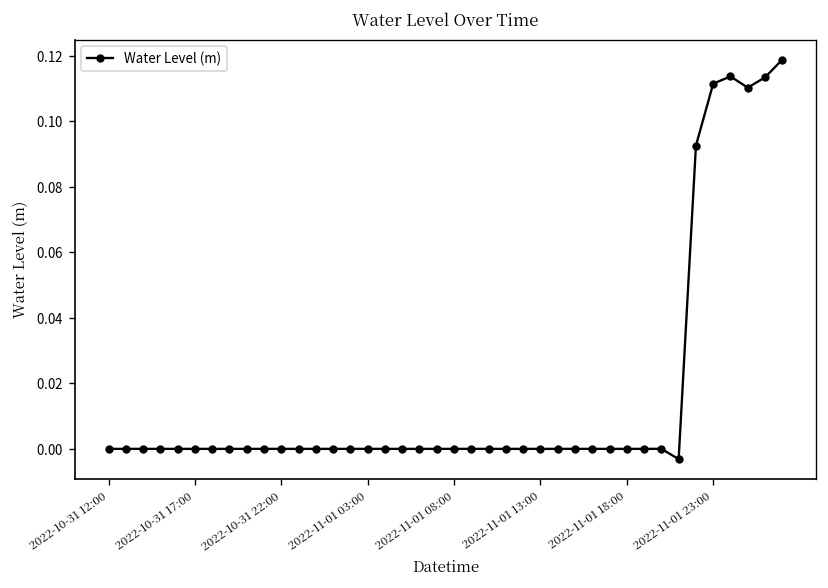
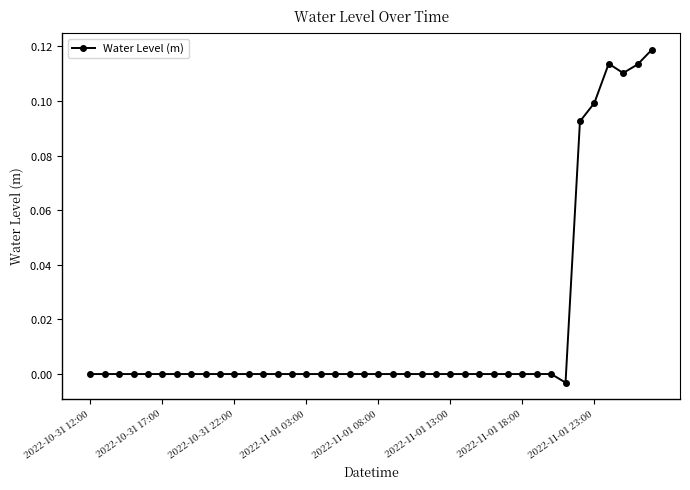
  {
    "2022-10-31 12:00": 0.000,
    "2022-10-31 17:00": 0.000,
    "2022-10-31 22:00": 0.000,
    "2022-11-01 03:00": 0.000,
    "2022-11-01 08:00": 0.000,
    "2022-11-01 13:00": 0.000,
    "2022-11-01 18:00": 0.000,
-   "2022-11-01 23:00": 0.111
+   "2022-11-01 23:00": 0.099
  }
